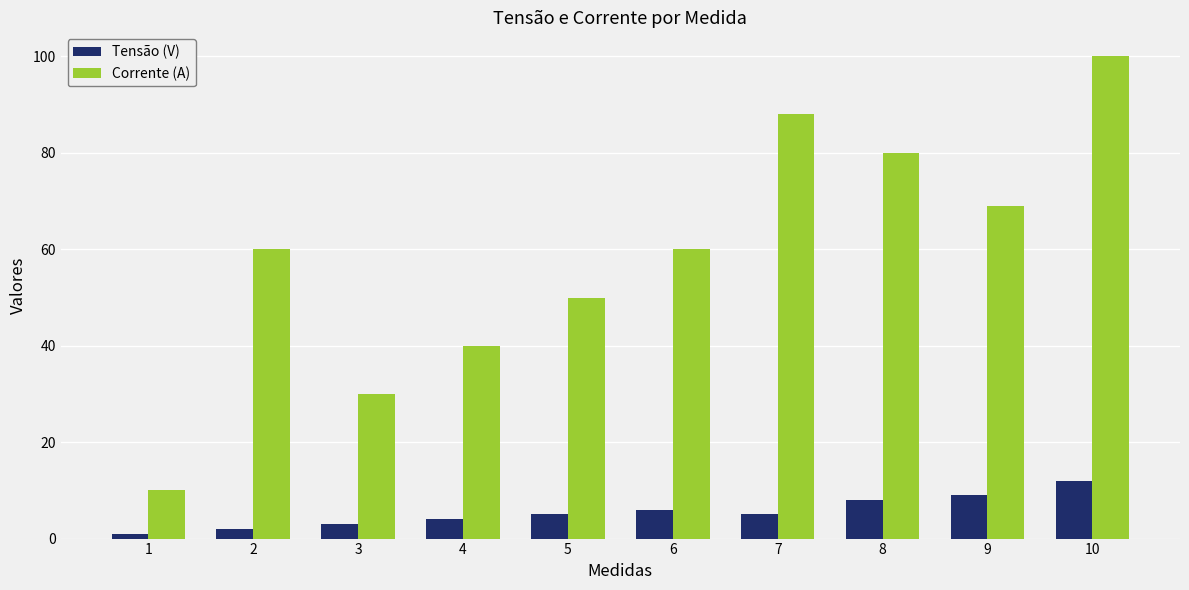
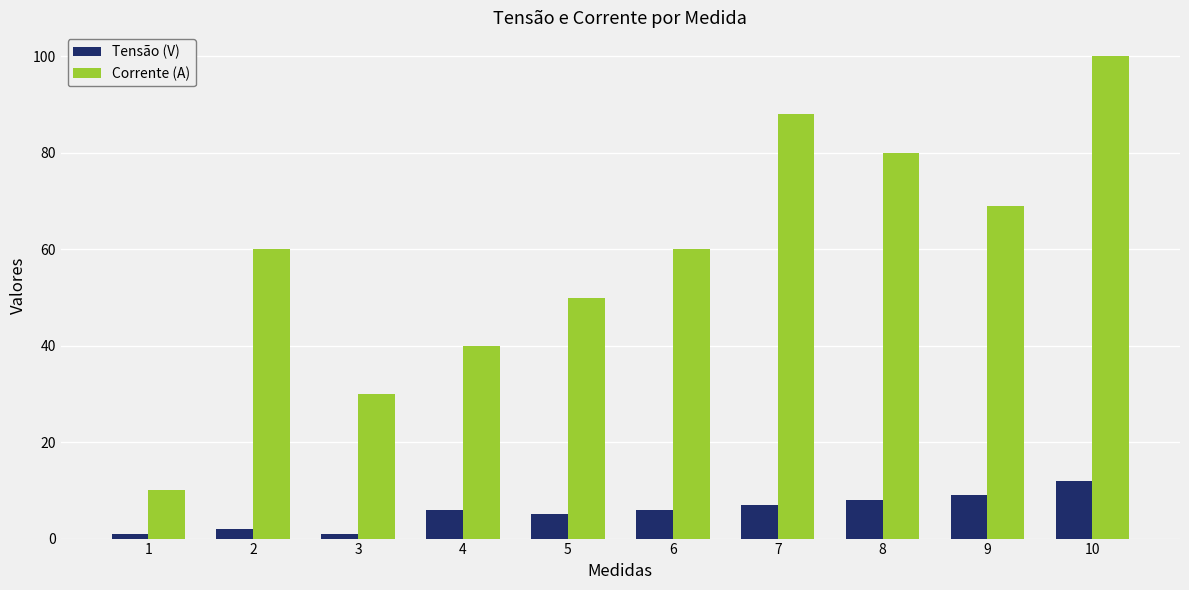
  {
    "Tensão (V)": {
      "1": 1,
      "2": 2,
-     "3": 3,
-     "4": 4,
+     "3": 1,
+     "4": 6,
      "5": 5,
      "6": 6,
-     "7": 5,
+     "7": 7,
      "8": 8,
      "9": 9,
      "10": 12
    },
    "Corrente (A)": {
      "1": 10,
      "2": 60,
      "3": 30,
      "4": 40,
      "5": 50,
      "6": 60,
      "7": 88,
      "8": 80,
      "9": 69,
      "10": 100
    }
  }
